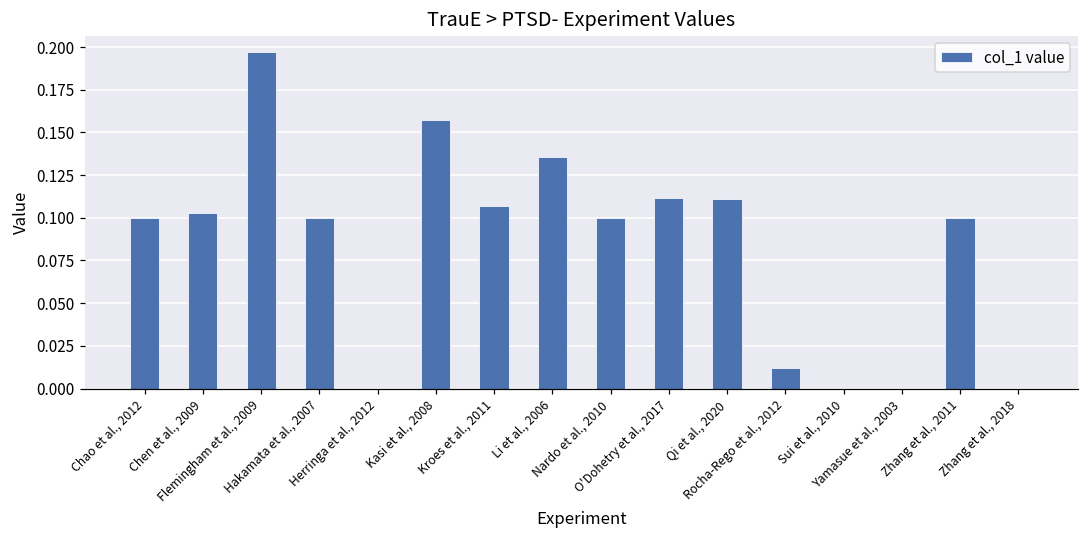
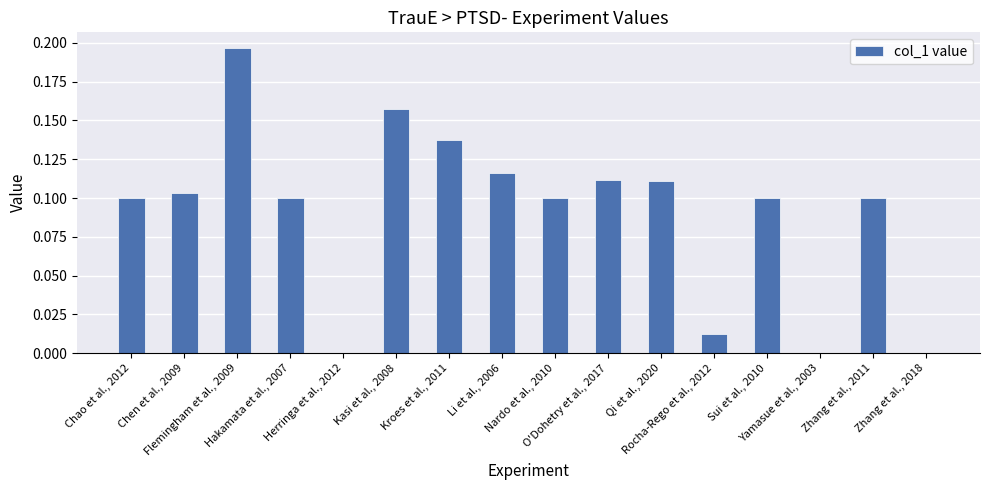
  {
    "Chao et al., 2012": 0.100,
    "Chen et al., 2009": 0.103,
    "Flemingham et al., 2009": 0.197,
    "Hakamata et al., 2007": 0.100,
    "Herringa et al., 2012": 0.000,
    "Kasi et al., 2008": 0.157,
-   "Kroes et al., 2011": 0.107,
-   "Li et al., 2006": 0.136,
+   "Kroes et al., 2011": 0.137,
+   "Li et al., 2006": 0.116,
    "Nardo et al., 2010": 0.100,
    "O'Dohetry et al., 2017": 0.111,
    "Qi et al., 2020": 0.111,
    "Rocha-Rego et al., 2012": 0.012,
-   "Sui et al., 2010": 0.0,
+   "Sui et al., 2010": 0.1,
    "Yamasue et al., 2003": 0.000,
    "Zhang et al., 2011": 0.100,
    "Zhang et al., 2018": 0.000
  }
